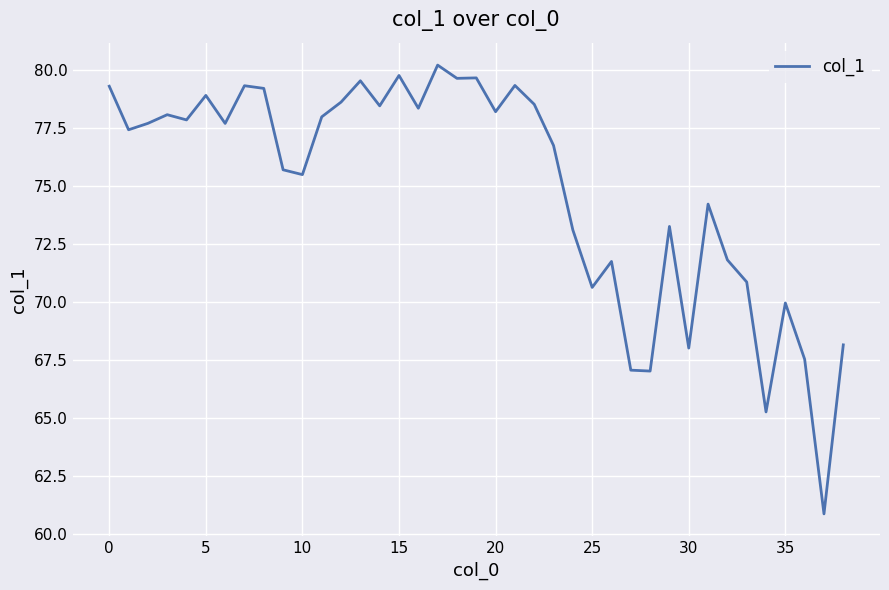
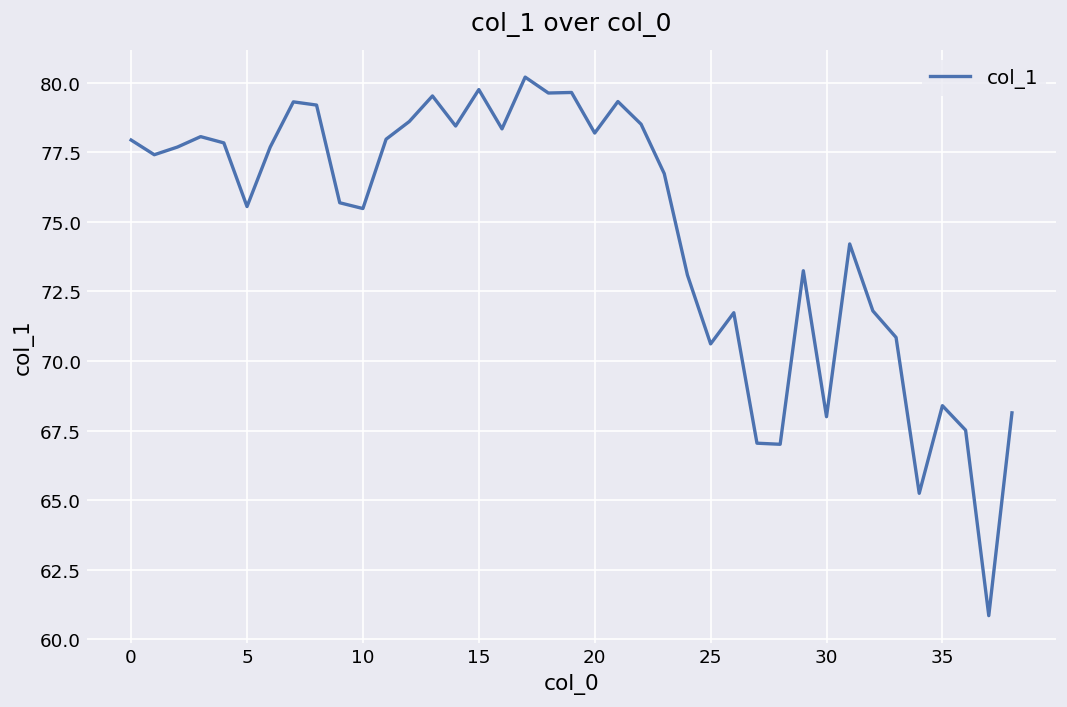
  {
-   "0": 79.3,
-   "5": 78.9,
+   "0": 77.9,
+   "5": 75.6,
    "10": 75.5,
    "15": 79.8,
    "20": 78.2,
    "25": 70.6,
    "30": 68.0,
-   "35": 69.9
+   "35": 68.4
  }
